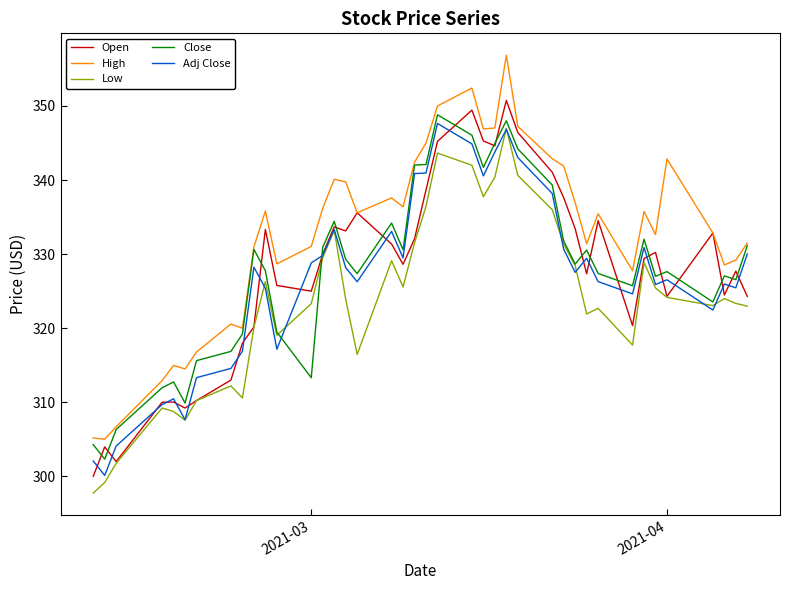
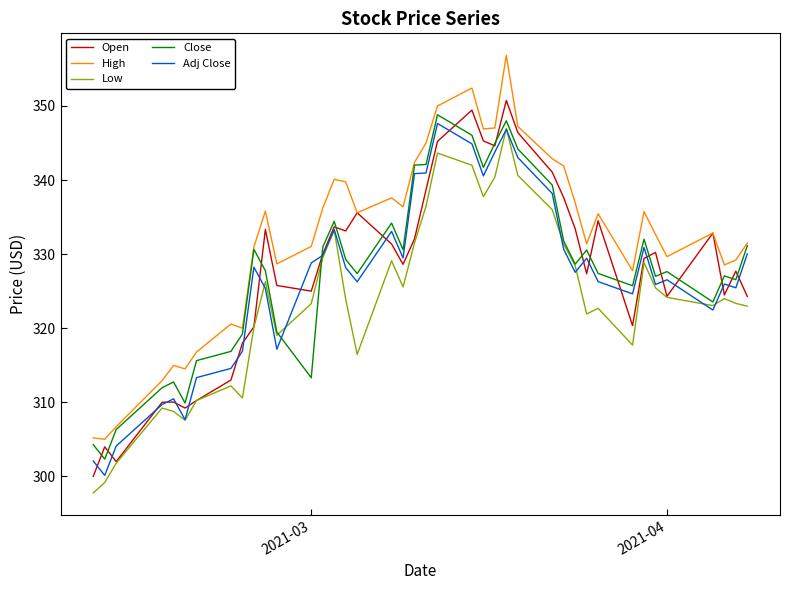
  {
    "Open": {
      "2021-03": 325
    },
    "High": {
      "2021-03": 331,
-     "2021-04": 343
+     "2021-04": 330
    },
    "Low": {
      "2021-03": 323
    },
    "Close": {
      "2021-03": 313,
      "2021-04": 328
    },
    "Adj Close": {
      "2021-03": 329,
      "2021-04": 327
    }
  }
